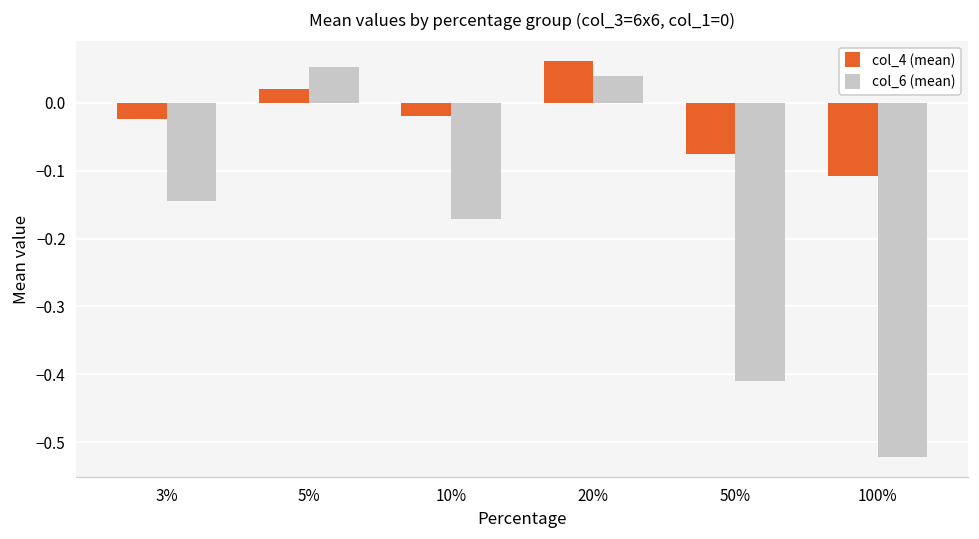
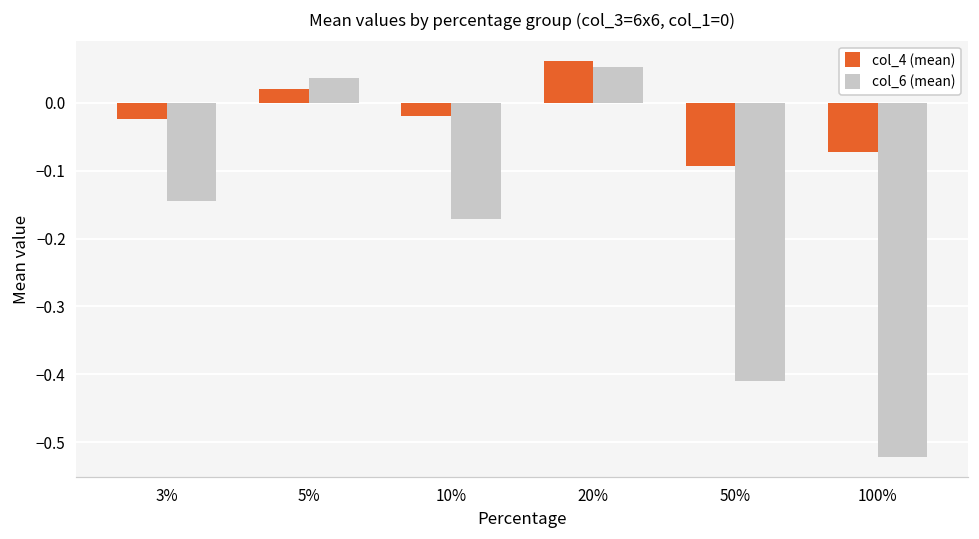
  {
    "col_4 (mean)": {
      "3%": -0.02,
      "5%": 0.02,
      "10%": -0.02,
      "20%": 0.06,
-     "50%": -0.08,
-     "100%": -0.11
+     "50%": -0.09,
+     "100%": -0.07
    },
    "col_6 (mean)": {
      "3%": -0.15,
-     "5%": 0.05,
+     "5%": 0.04,
      "10%": -0.17,
-     "20%": 0.04,
+     "20%": 0.05,
      "50%": -0.41,
      "100%": -0.52
    }
  }
